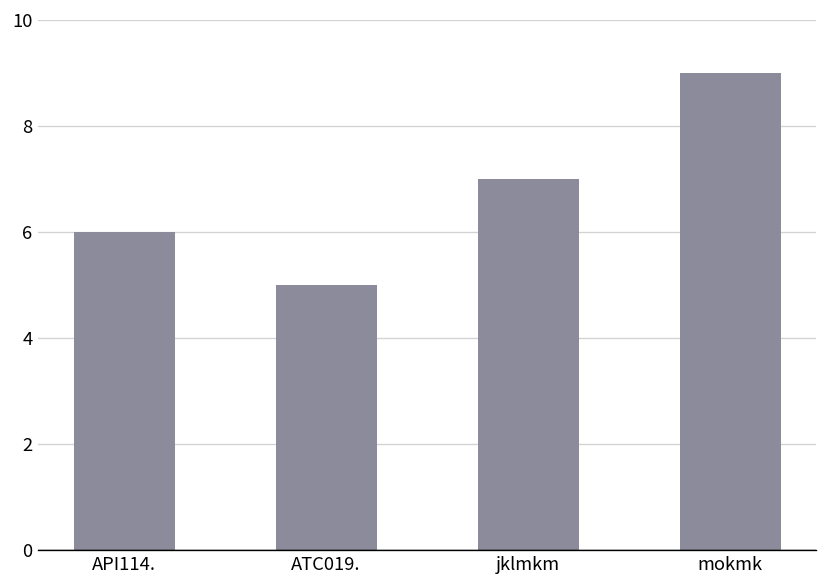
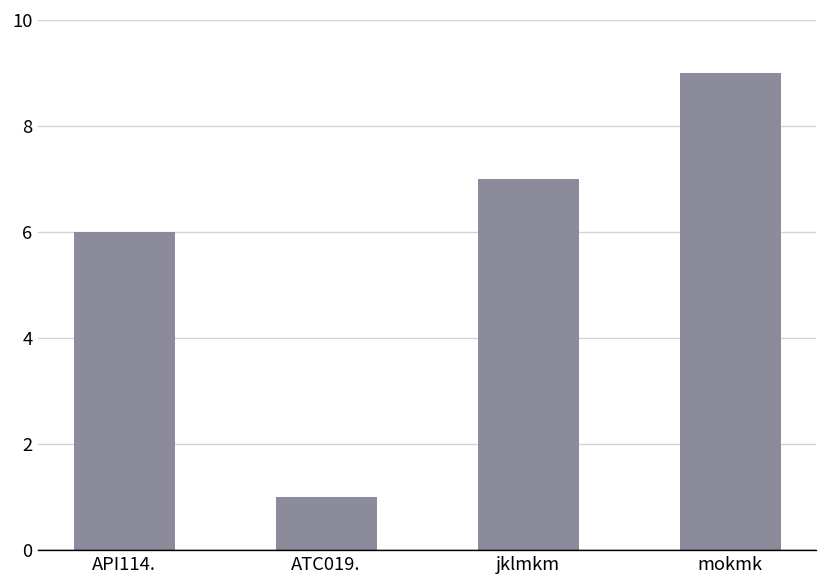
  {
    "API114.": 6,
-   "ATC019.": 5,
+   "ATC019.": 1,
    "jklmkm": 7,
    "mokmk": 9
  }
